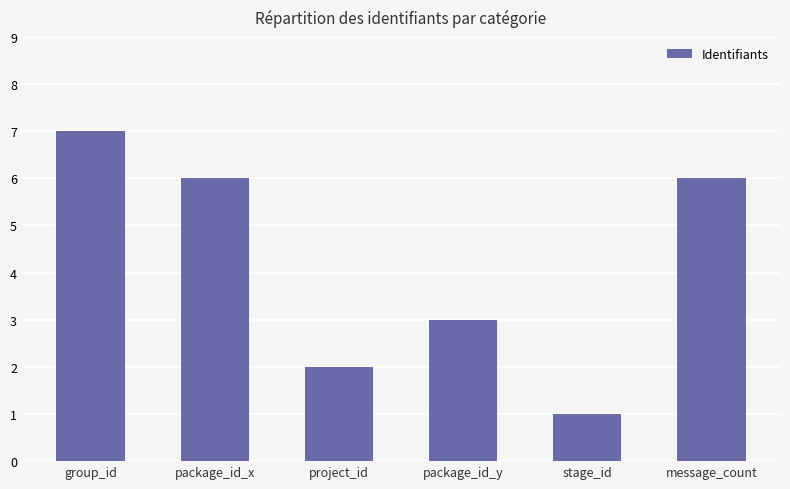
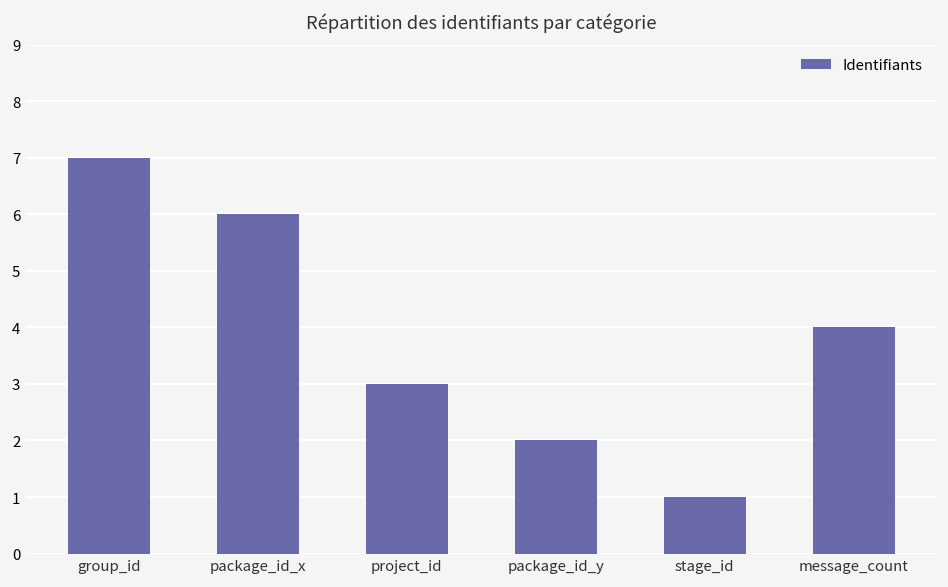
  {
    "group_id": 7,
    "package_id_x": 6,
-   "project_id": 2,
-   "package_id_y": 3,
+   "project_id": 3,
+   "package_id_y": 2,
    "stage_id": 1,
-   "message_count": 6
+   "message_count": 4
  }
